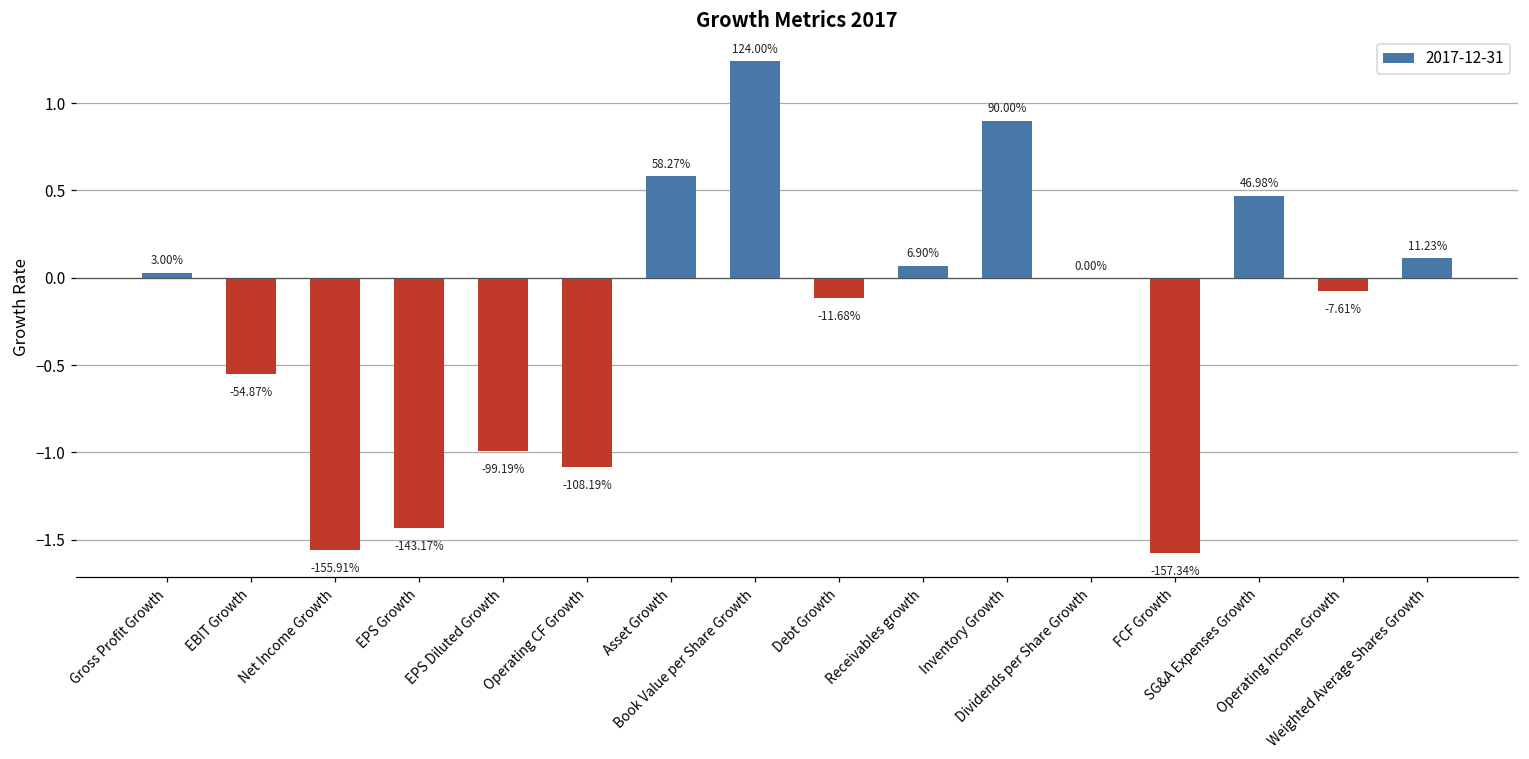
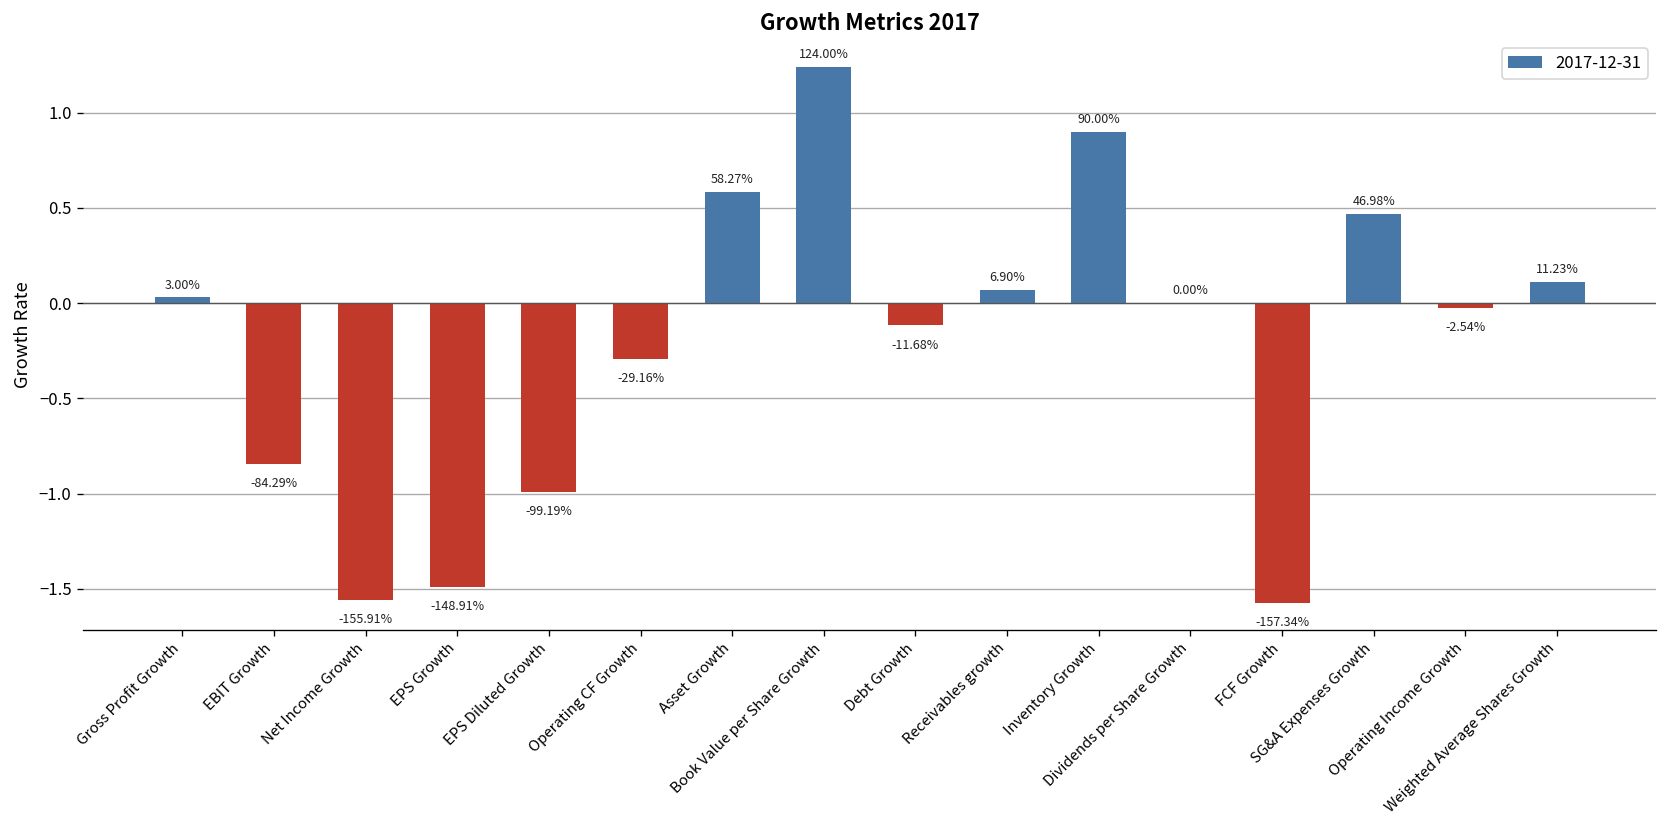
  {
    "Gross Profit Growth": "3.00%",
-   "EBIT Growth": "-54.87%",
+   "EBIT Growth": "-84.29%",
    "Net Income Growth": "-155.91%",
-   "EPS Growth": "-143.17%",
+   "EPS Growth": "-148.91%",
    "EPS Diluted Growth": "-99.19%",
-   "Operating CF Growth": "-108.19%",
+   "Operating CF Growth": "-29.16%",
    "Asset Growth": "58.27%",
    "Book Value per Share Growth": "124.00%",
    "Debt Growth": "-11.68%",
    "Receivables growth": "6.90%",
    "Inventory Growth": "90.00%",
    "Dividends per Share Growth": "0.00%",
    "FCF Growth": "-157.34%",
    "SG&A Expenses Growth": "46.98%",
-   "Operating Income Growth": "-7.61%",
+   "Operating Income Growth": "-2.54%",
    "Weighted Average Shares Growth": "11.23%"
  }
